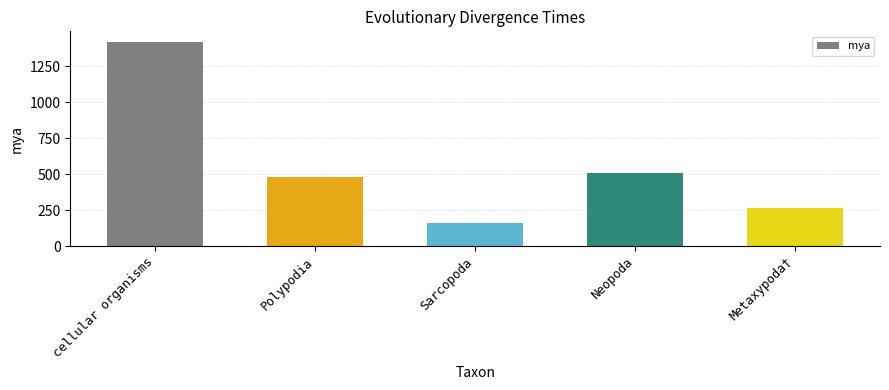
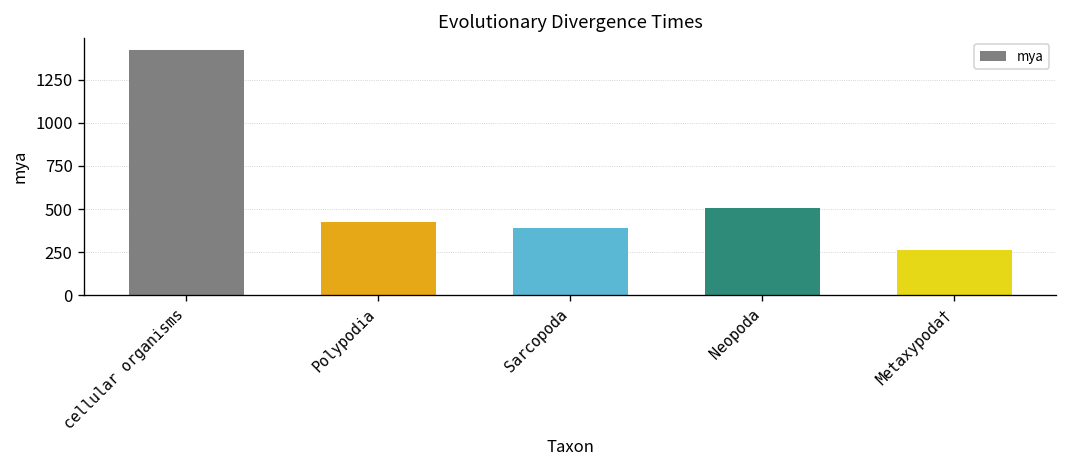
  {
    "cellular organisms": 1420,
-   "Polypodia": 480,
-   "Sarcopoda": 160,
+   "Polypodia": 420,
+   "Sarcopoda": 390,
    "Neopoda": 510,
    "Metaxypoda†": 260
  }
